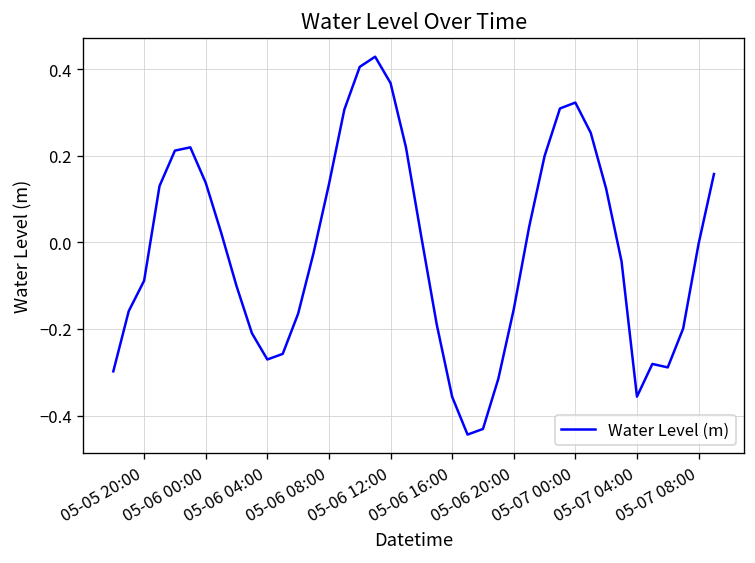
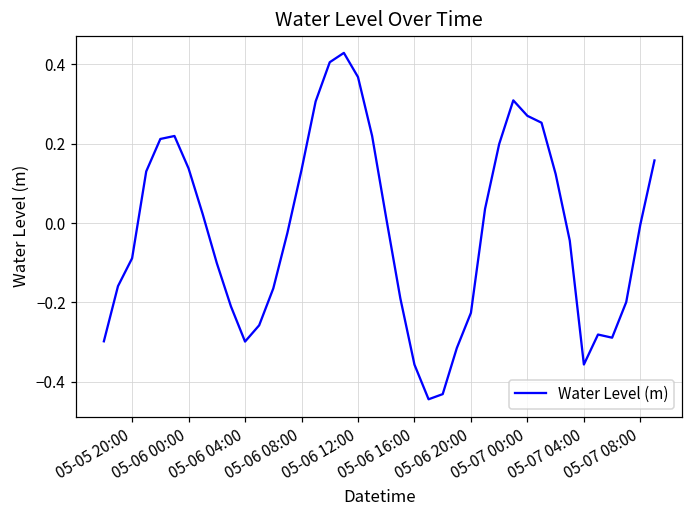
  {
    "05-05 20:00": -0.09,
    "05-06 00:00": 0.14,
-   "05-06 04:00": -0.27,
+   "05-06 04:00": -0.30,
    "05-06 08:00": 0.13,
    "05-06 12:00": 0.37,
    "05-06 16:00": -0.36,
-   "05-06 20:00": -0.15,
-   "05-07 00:00": 0.32,
+   "05-06 20:00": -0.23,
+   "05-07 00:00": 0.27,
    "05-07 04:00": -0.36,
    "05-07 08:00": 0.00
  }
